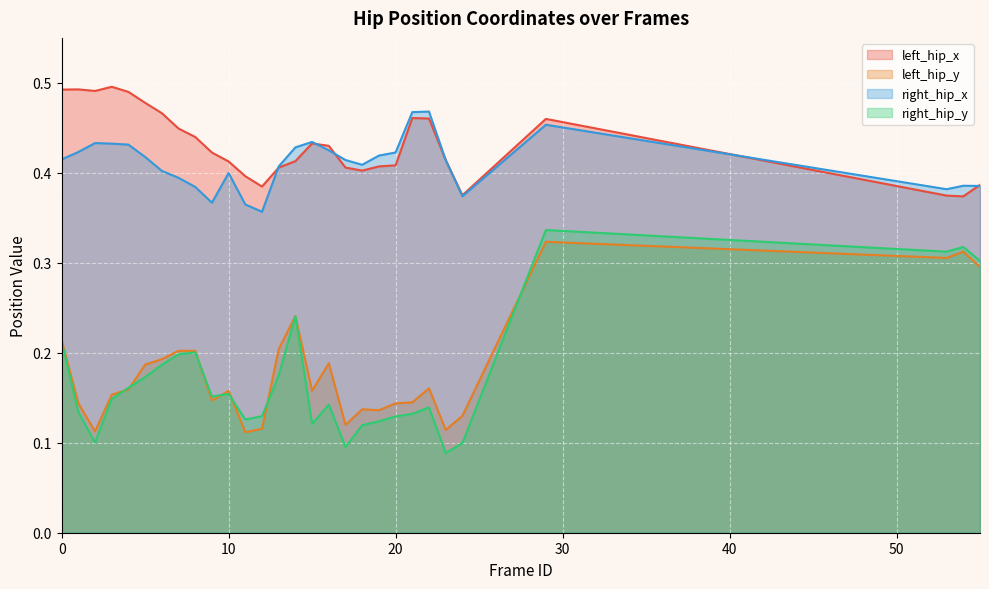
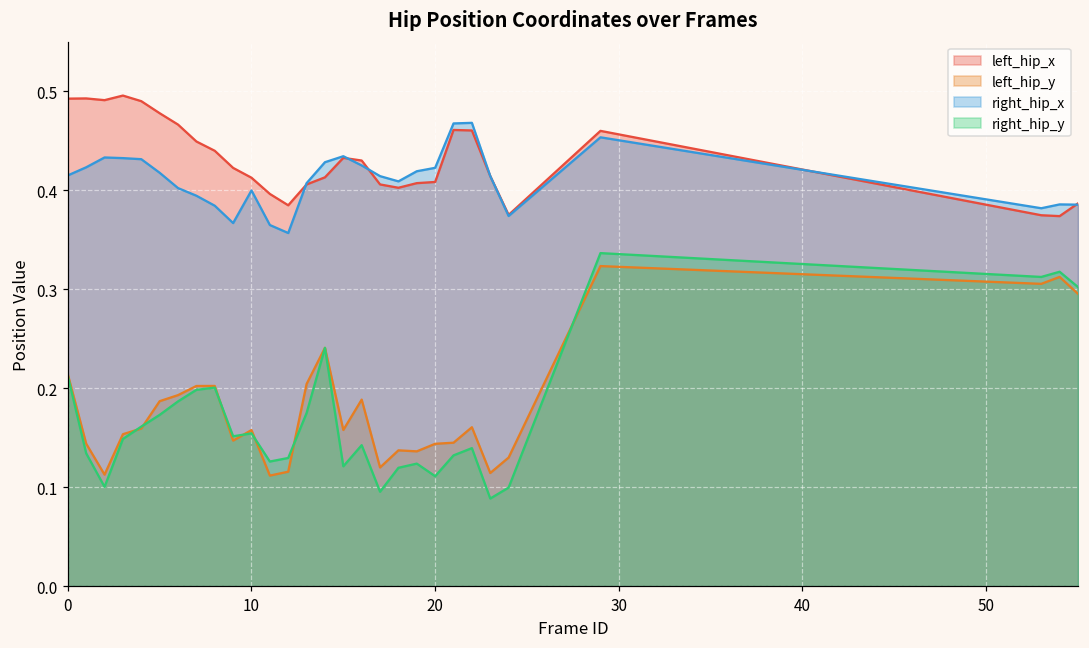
  {
    "right_hip_x": {
      "0": 0.41,
      "10": 0.40,
      "20": 0.42
    },
    "right_hip_y": {
      "10": 0.15,
-     "20": 0.13
+     "20": 0.11
    }
  }
